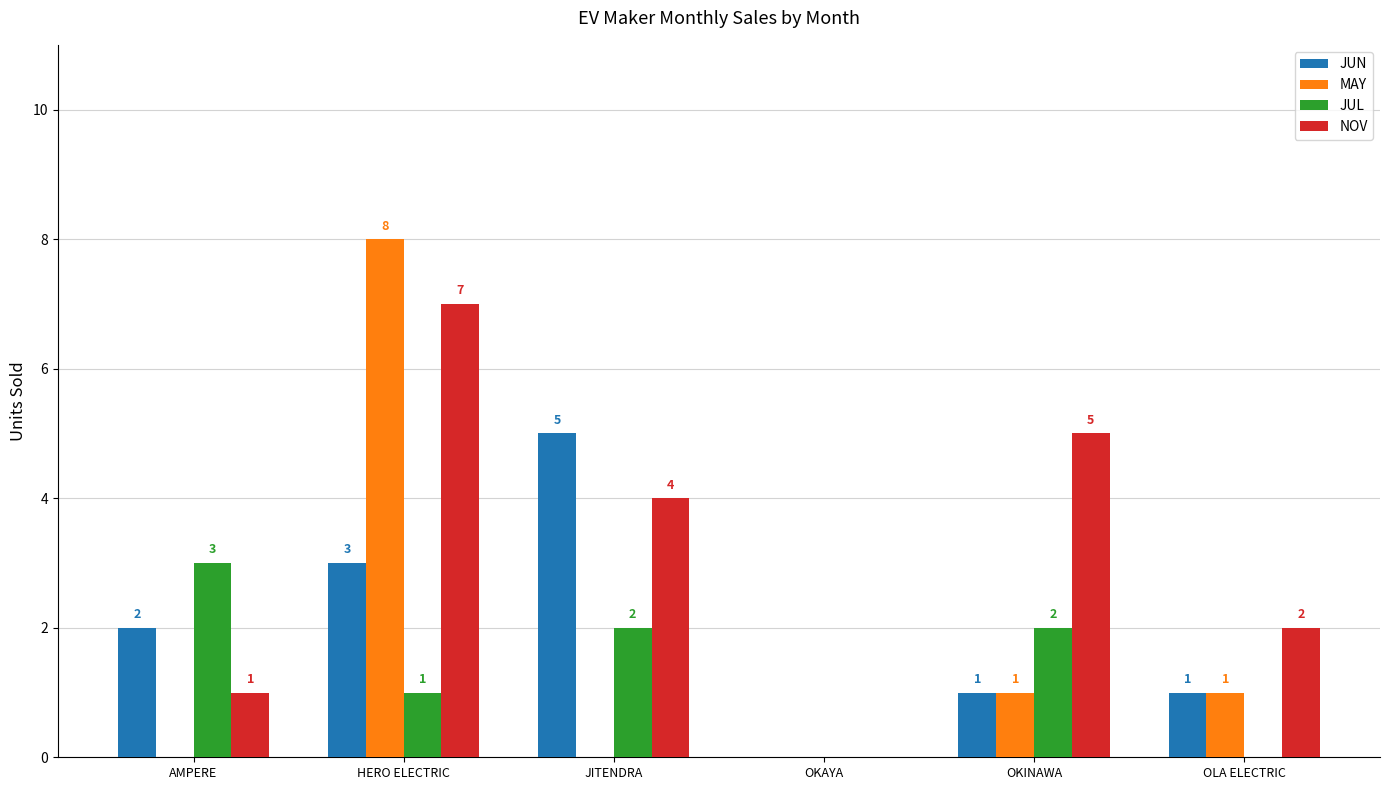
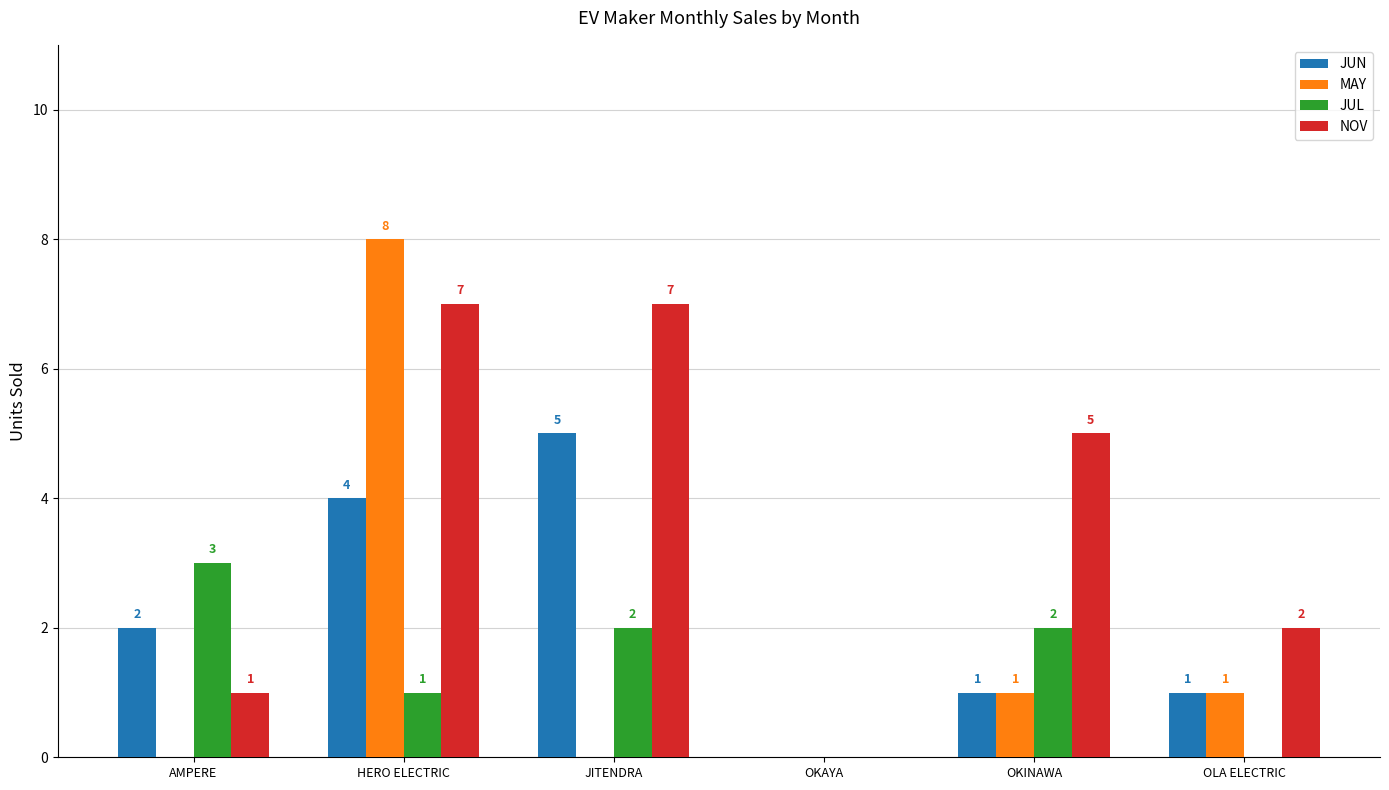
  {
    "JUN": {
      "AMPERE": 2,
-     "HERO ELECTRIC": 3,
+     "HERO ELECTRIC": 4,
      "JITENDRA": 5,
      "OKINAWA": 1,
      "OLA ELECTRIC": 1
    },
    "MAY": {
      "HERO ELECTRIC": 8,
      "OKINAWA": 1,
      "OLA ELECTRIC": 1
    },
    "JUL": {
      "AMPERE": 3,
      "HERO ELECTRIC": 1,
      "JITENDRA": 2,
      "OKINAWA": 2
    },
    "NOV": {
      "AMPERE": 1,
      "HERO ELECTRIC": 7,
-     "JITENDRA": 4,
+     "JITENDRA": 7,
      "OKINAWA": 5,
      "OLA ELECTRIC": 2
    }
  }
